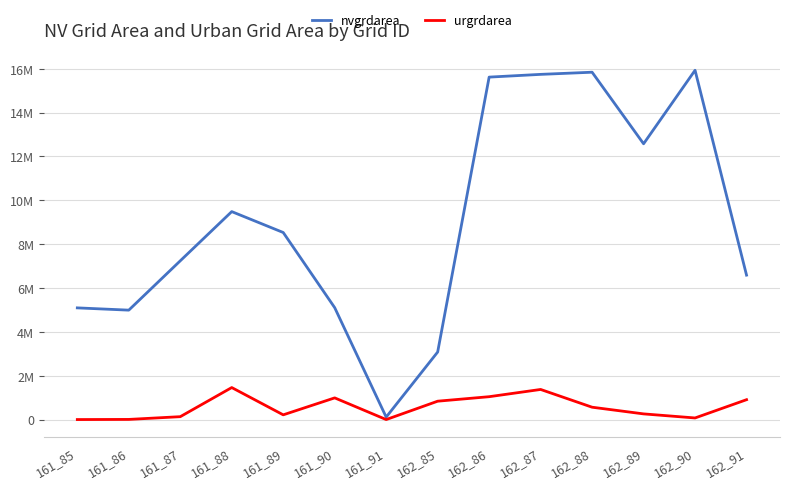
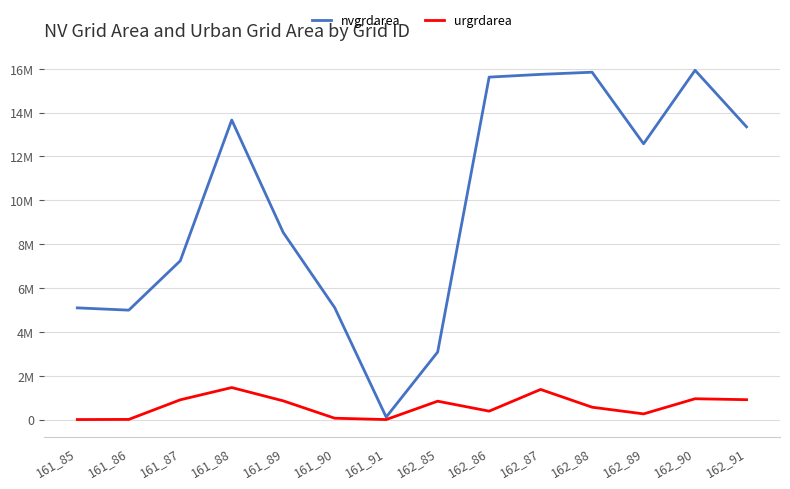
  {
    "nvgrdarea": {
      "161_85": 5100000,
      "161_86": 5000000,
      "161_87": 7200000,
-     "161_88": 9500000,
+     "161_88": 13700000,
      "161_89": 8500000,
      "161_90": 5100000,
      "162_85": 3100000,
      "162_86": 15600000,
      "162_87": 15700000,
      "162_88": 15800000,
      "162_89": 12600000,
      "162_90": 15900000,
-     "162_91": 6600000
+     "162_91": 13300000
    },
    "urgrdarea": {
      "161_85": 0,
      "161_86": 0,
-     "161_87": 100000,
+     "161_87": 900000,
      "161_88": 1500000,
-     "161_89": 200000,
-     "161_90": 1000000,
+     "161_89": 900000,
+     "161_90": 100000,
      "162_85": 800000,
-     "162_86": 1000000,
+     "162_86": 400000,
      "162_87": 1400000,
      "162_88": 600000,
      "162_89": 300000,
-     "162_90": 100000,
+     "162_90": 900000,
      "162_91": 900000
    }
  }
